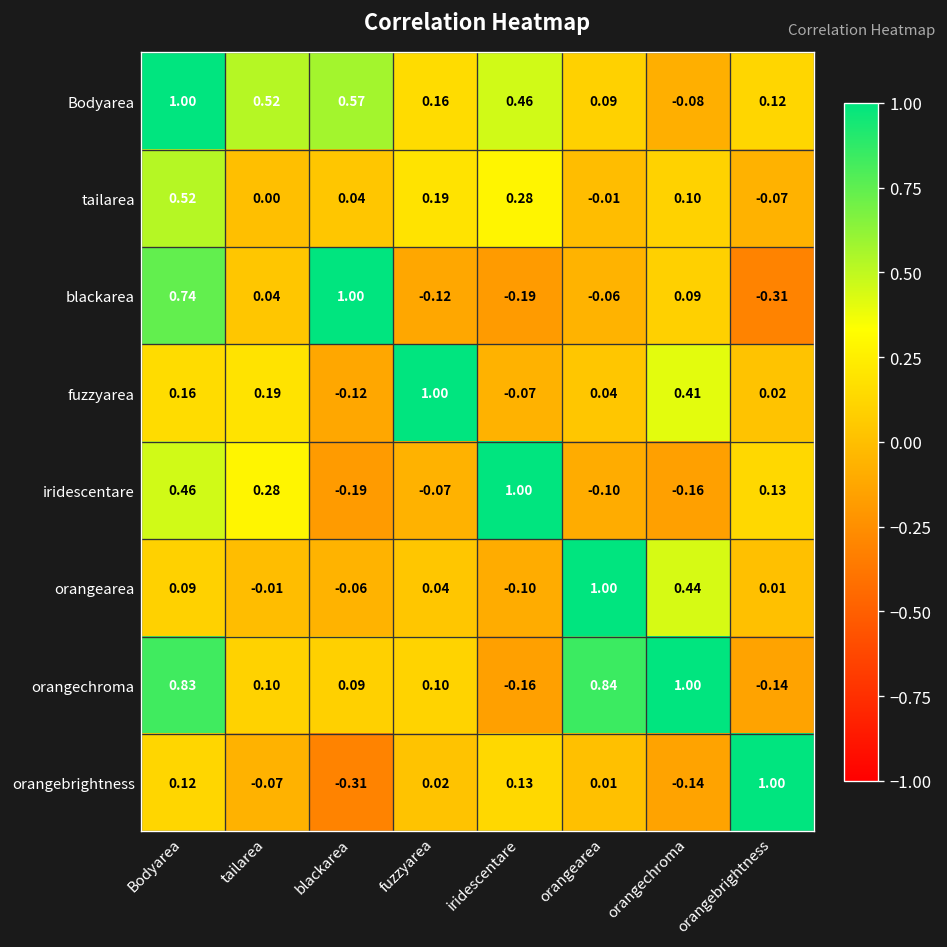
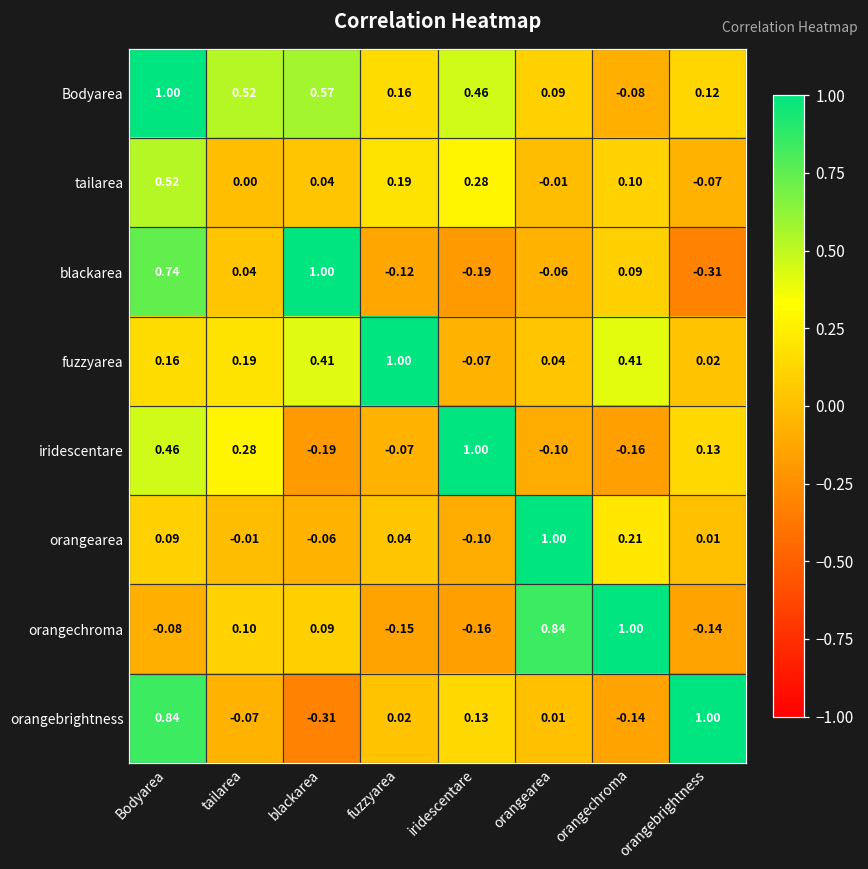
  {
    "Bodyarea": {
      "Bodyarea": 1.00,
      "tailarea": 0.52,
      "blackarea": 0.57,
      "fuzzyarea": 0.16,
      "iridescentare": 0.46,
      "orangearea": 0.09,
      "orangechroma": -0.08,
      "orangebrightness": 0.12
    },
    "tailarea": {
      "Bodyarea": 0.52,
      "tailarea": 0.00,
      "blackarea": 0.04,
      "fuzzyarea": 0.19,
      "iridescentare": 0.28,
      "orangearea": -0.01,
      "orangechroma": 0.10,
      "orangebrightness": -0.07
    },
    "blackarea": {
      "Bodyarea": 0.74,
      "tailarea": 0.04,
      "blackarea": 1.00,
      "fuzzyarea": -0.12,
      "iridescentare": -0.19,
      "orangearea": -0.06,
      "orangechroma": 0.09,
      "orangebrightness": -0.31
    },
    "fuzzyarea": {
      "Bodyarea": 0.16,
      "tailarea": 0.19,
-     "blackarea": -0.12,
+     "blackarea": 0.41,
      "fuzzyarea": 1.00,
      "iridescentare": -0.07,
      "orangearea": 0.04,
      "orangechroma": 0.41,
      "orangebrightness": 0.02
    },
    "iridescentare": {
      "Bodyarea": 0.46,
      "tailarea": 0.28,
      "blackarea": -0.19,
      "fuzzyarea": -0.07,
      "iridescentare": 1.00,
      "orangearea": -0.10,
      "orangechroma": -0.16,
      "orangebrightness": 0.13
    },
    "orangearea": {
      "Bodyarea": 0.09,
      "tailarea": -0.01,
      "blackarea": -0.06,
      "fuzzyarea": 0.04,
      "iridescentare": -0.10,
      "orangearea": 1.00,
-     "orangechroma": 0.44,
+     "orangechroma": 0.21,
      "orangebrightness": 0.01
    },
    "orangechroma": {
-     "Bodyarea": 0.83,
+     "Bodyarea": -0.08,
      "tailarea": 0.10,
      "blackarea": 0.09,
-     "fuzzyarea": 0.10,
+     "fuzzyarea": -0.15,
      "iridescentare": -0.16,
      "orangearea": 0.84,
      "orangechroma": 1.00,
      "orangebrightness": -0.14
    },
    "orangebrightness": {
-     "Bodyarea": 0.12,
+     "Bodyarea": 0.84,
      "tailarea": -0.07,
      "blackarea": -0.31,
      "fuzzyarea": 0.02,
      "iridescentare": 0.13,
      "orangearea": 0.01,
      "orangechroma": -0.14,
      "orangebrightness": 1.00
    }
  }
